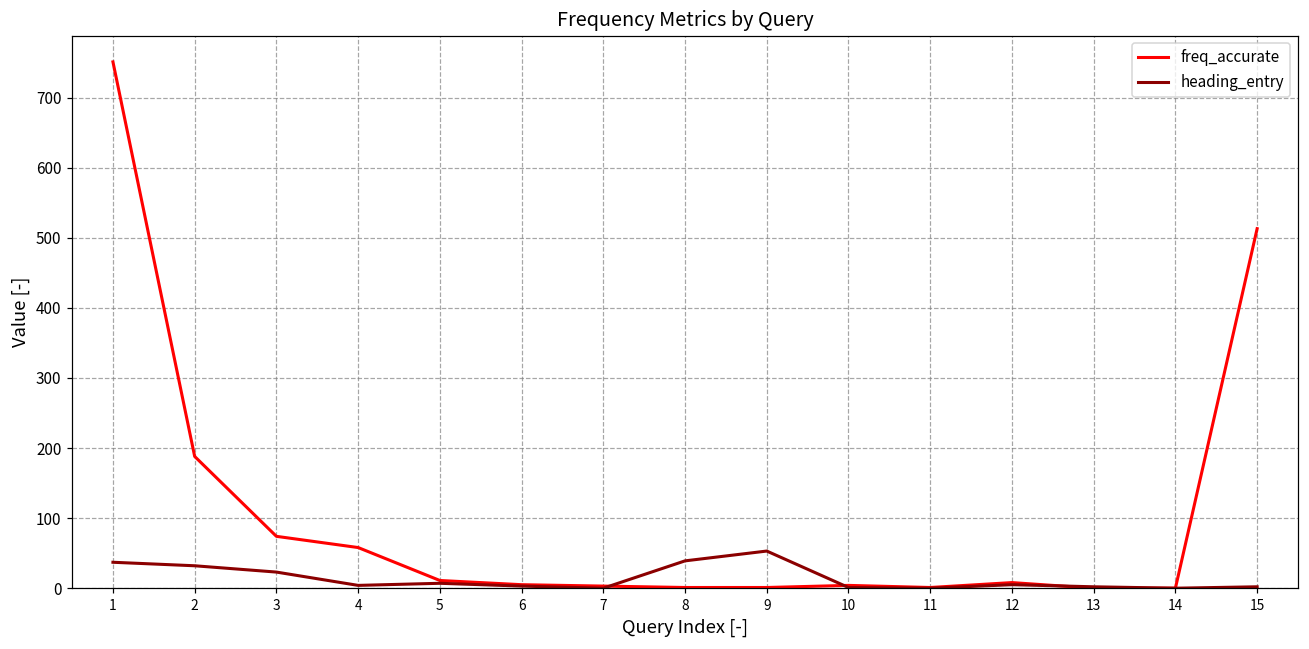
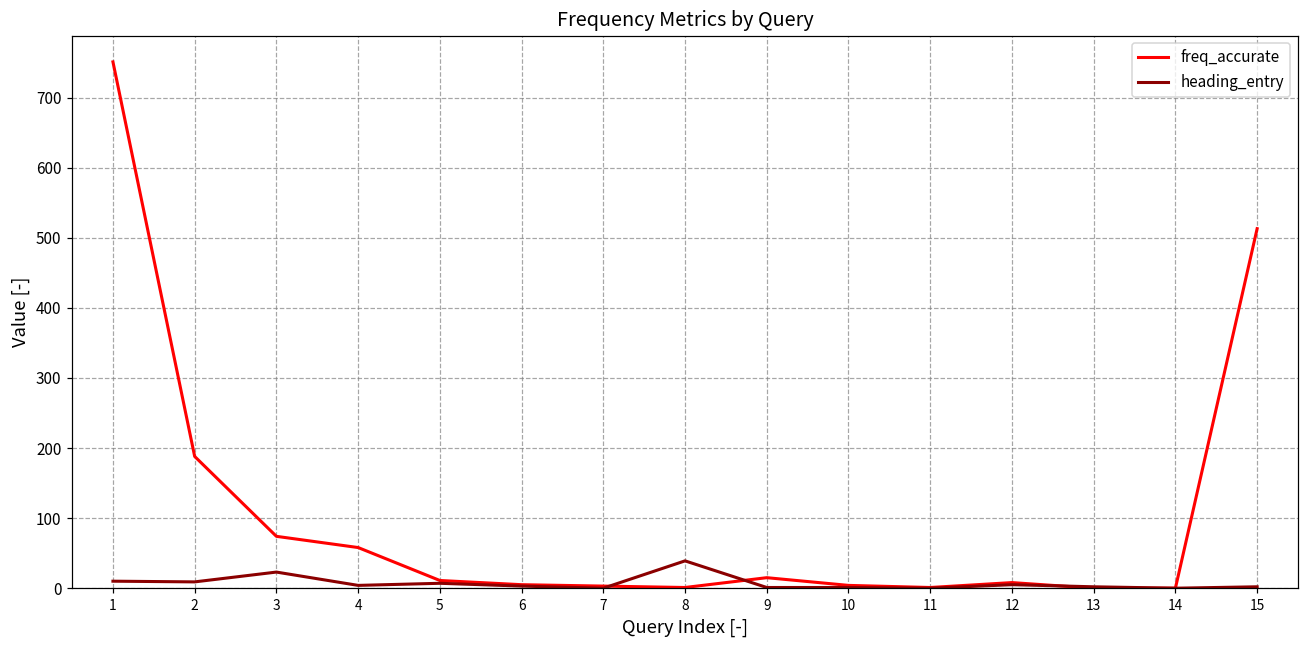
  {
    "freq_accurate": {
      "1": 750,
      "2": 190,
      "3": 70,
      "4": 60,
      "5": 10,
      "8": 0,
-     "9": 0,
+     "9": 20,
      "15": 510
    },
    "heading_entry": {
-     "1": 40,
-     "2": 30,
+     "1": 10,
+     "2": 10,
      "3": 20,
      "4": 0,
      "5": 10,
      "8": 40,
-     "9": 50,
+     "9": 0,
      "15": 0
    }
  }
